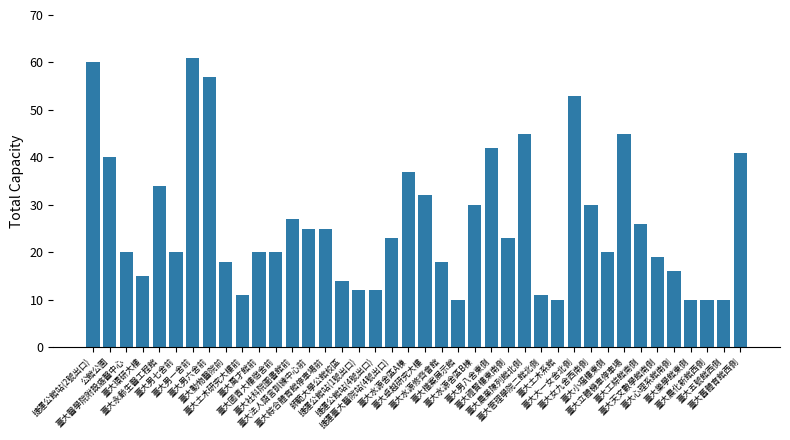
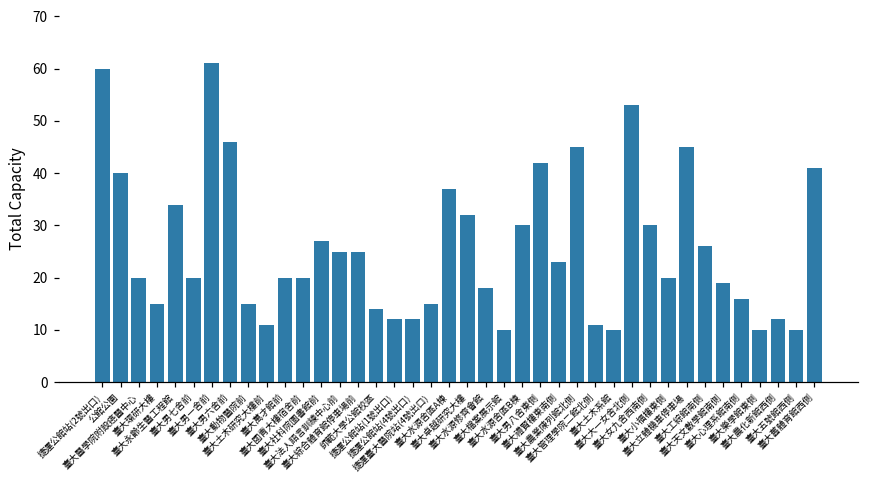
  {
    "捷運公館站(2號出口)": 60,
    "公館公園": 40,
    "臺大醫學院附設癌醫中心": 20,
    "臺大環研大樓": 15,
    "臺大永齡生醫工程館": 34,
    "臺大男七舍前": 20,
    "臺大男一舍前": 61,
-   "臺大男六舍前": 57,
-   "臺大動物醫院前": 18,
+   "臺大男六舍前": 46,
+   "臺大動物醫院前": 15,
    "臺大土木研究大樓前": 11,
    "臺大萬才館前": 20,
    "臺大國青大樓宿舍前": 20,
    "臺大社科院圖書館前": 27,
    "臺大法人語言訓練中心前": 25,
    "臺大綜合體育館停車場前": 25,
    "師範大學公館校區": 14,
    "捷運公館站(1號出口)": 12,
    "捷運公館站(4號出口)": 12,
-   "捷運臺大醫院站(4號出口)": 23,
+   "捷運臺大醫院站(4號出口)": 15,
    "臺大水源舍區A棟": 37,
    "臺大卓越研究大樓": 32,
    "臺大水源修齊會館": 18,
    "臺大檔案展示館": 10,
    "臺大水源舍區B棟": 30,
    "臺大男八舍東側": 42,
    "臺大禮賢樓東南側": 23,
    "臺大農業陳列館北側": 45,
    "臺大管理學院二館北側": 11,
    "臺大土木系館": 10,
    "臺大大一女舍北側": 53,
    "臺大女九舍西南側": 30,
    "臺大小福樓東側": 20,
    "臺大立體機車停車場": 45,
    "臺大工綜館南側": 26,
    "臺大天文數學館南側": 19,
    "臺大心理系館南側": 16,
    "臺大樂學館東側": 10,
-   "臺大農化新館西側": 10,
+   "臺大農化新館西側": 12,
    "臺大五號館西側": 10,
    "臺大舊體育館西側": 41
  }
